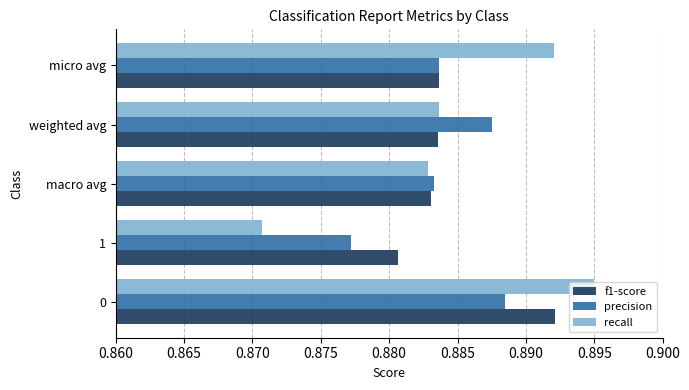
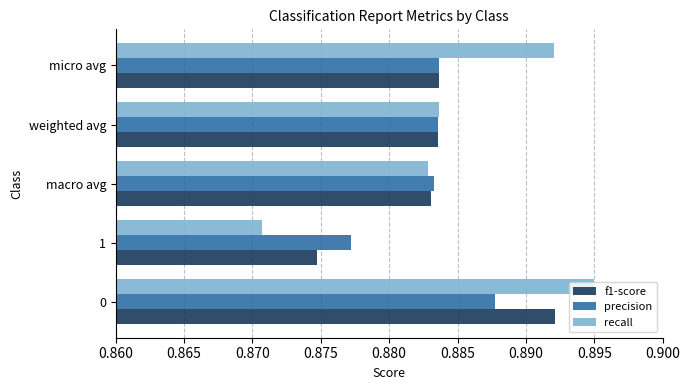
  {
    "f1-score": {
      "micro avg": 0.8836,
      "weighted avg": 0.8836,
      "macro avg": 0.8830,
-     "1": 0.8806,
+     "1": 0.8747,
      "0": 0.8922
    },
    "precision": {
      "micro avg": 0.8836,
-     "weighted avg": 0.8876,
+     "weighted avg": 0.8836,
      "macro avg": 0.8833,
      "1": 0.8772,
-     "0": 0.8884
+     "0": 0.8878
    },
    "recall": {
      "micro avg": 0.8921,
      "weighted avg": 0.8836,
      "macro avg": 0.8828,
      "1": 0.8707
    }
  }
